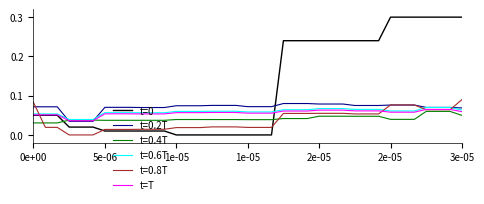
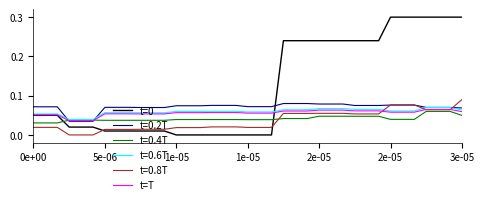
  {
    "t=0": {
      "3e-05": 0.30
    },
    "t=0.2T": {
      "0e+00": 0.07,
      "5e-06": 0.07
    },
    "t=0.4T": {
      "0e+00": 0.03,
      "5e-06": 0.04,
      "3e-05": 0.05
    },
    "t=0.8T": {
-     "0e+00": 0.08,
+     "0e+00": 0.02,
      "3e-05": 0.09
    }
  }
